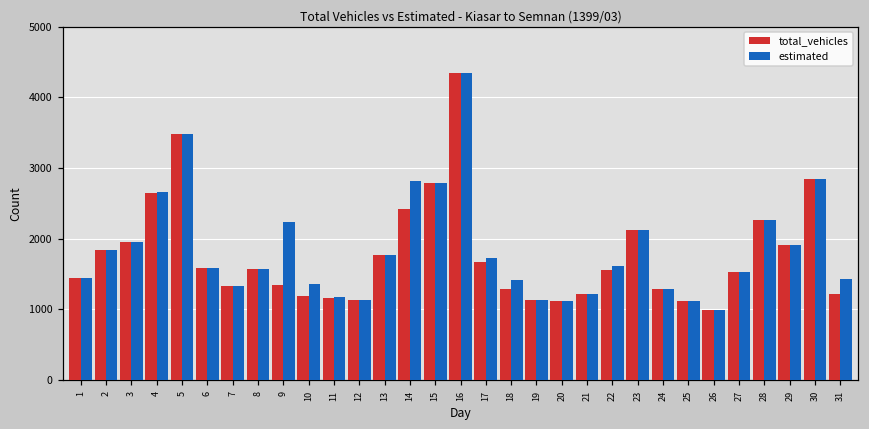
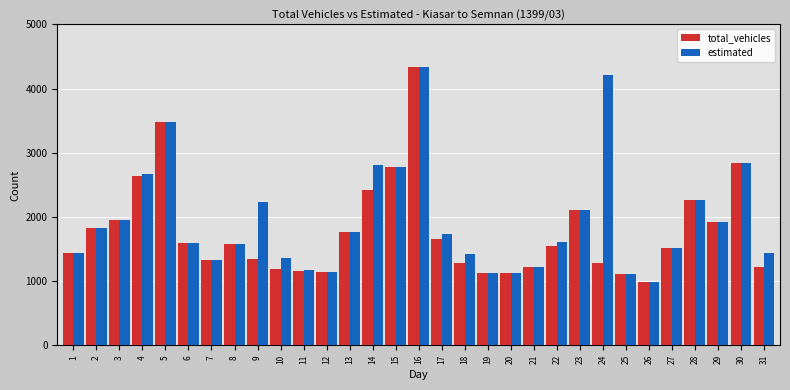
  {
    "total_vehicles": {
      "1": 1400,
      "2": 1800,
      "3": 2000,
      "4": 2600,
      "5": 3500,
      "6": 1600,
      "7": 1300,
      "8": 1600,
      "9": 1300,
      "10": 1200,
      "11": 1200,
      "12": 1100,
      "13": 1800,
      "14": 2400,
      "15": 2800,
      "16": 4300,
      "17": 1700,
      "18": 1300,
      "19": 1100,
      "20": 1100,
      "21": 1200,
      "22": 1500,
      "23": 2100,
      "24": 1300,
      "25": 1100,
      "26": 1000,
      "27": 1500,
      "28": 2300,
      "29": 1900,
      "30": 2800,
      "31": 1200
    },
    "estimated": {
      "1": 1400,
      "2": 1800,
      "3": 2000,
      "4": 2700,
      "5": 3500,
      "6": 1600,
      "7": 1300,
      "8": 1600,
      "9": 2200,
      "10": 1400,
      "11": 1200,
      "12": 1100,
      "13": 1800,
      "14": 2800,
      "15": 2800,
      "16": 4300,
      "17": 1700,
      "18": 1400,
      "19": 1100,
      "20": 1100,
      "21": 1200,
      "22": 1600,
      "23": 2100,
-     "24": 1300,
+     "24": 4200,
      "25": 1100,
      "26": 1000,
      "27": 1500,
      "28": 2300,
      "29": 1900,
      "30": 2800,
      "31": 1400
    }
  }
